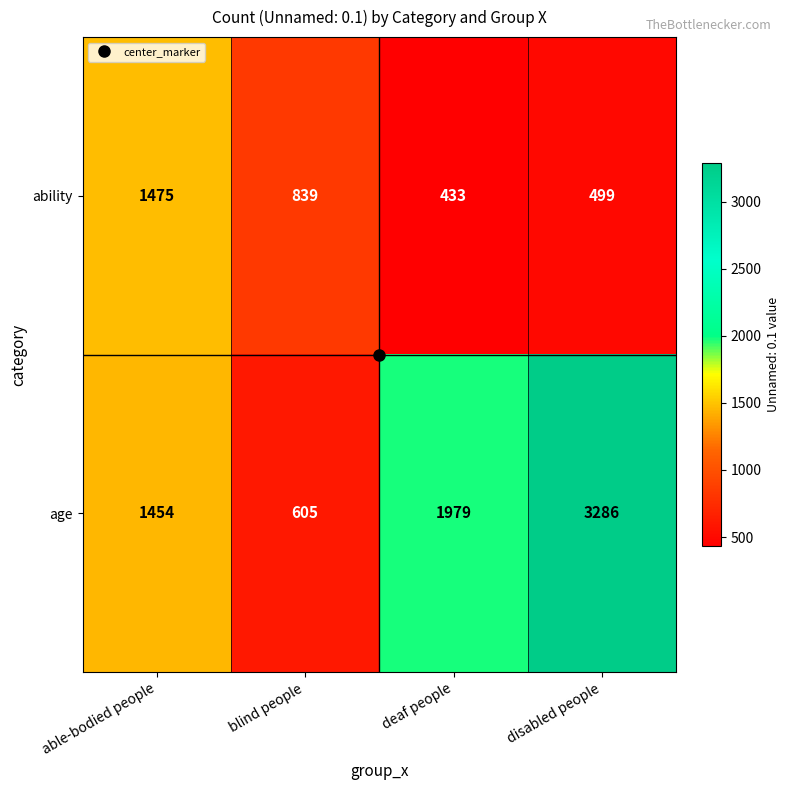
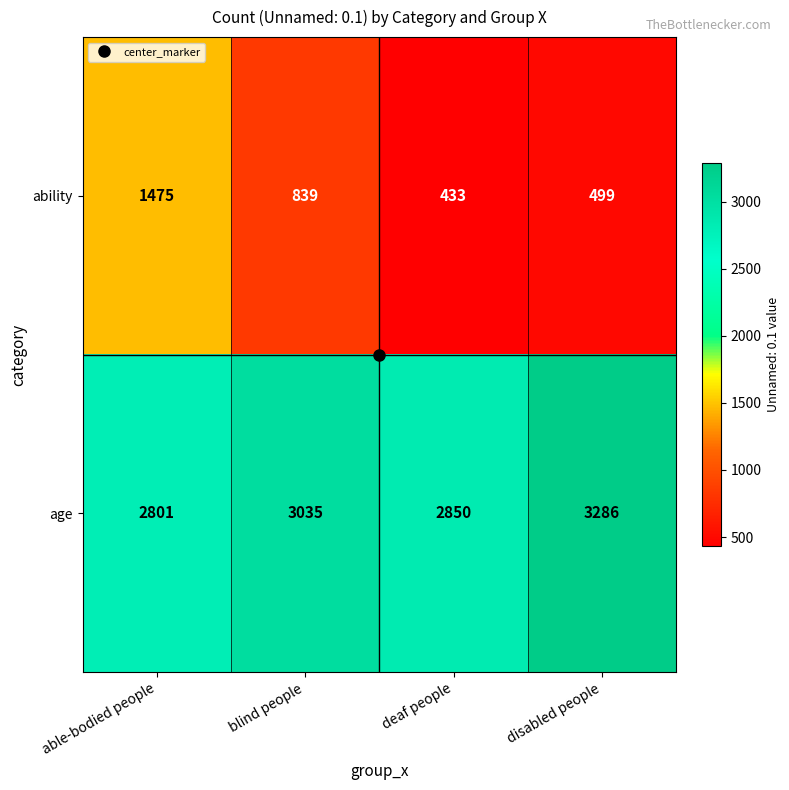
  {
    "ability": {
      "able-bodied people": 1475,
      "blind people": 839,
      "deaf people": 433,
      "disabled people": 499
    },
    "age": {
-     "able-bodied people": 1454,
-     "blind people": 605,
-     "deaf people": 1979,
+     "able-bodied people": 2801,
+     "blind people": 3035,
+     "deaf people": 2850,
      "disabled people": 3286
    }
  }
